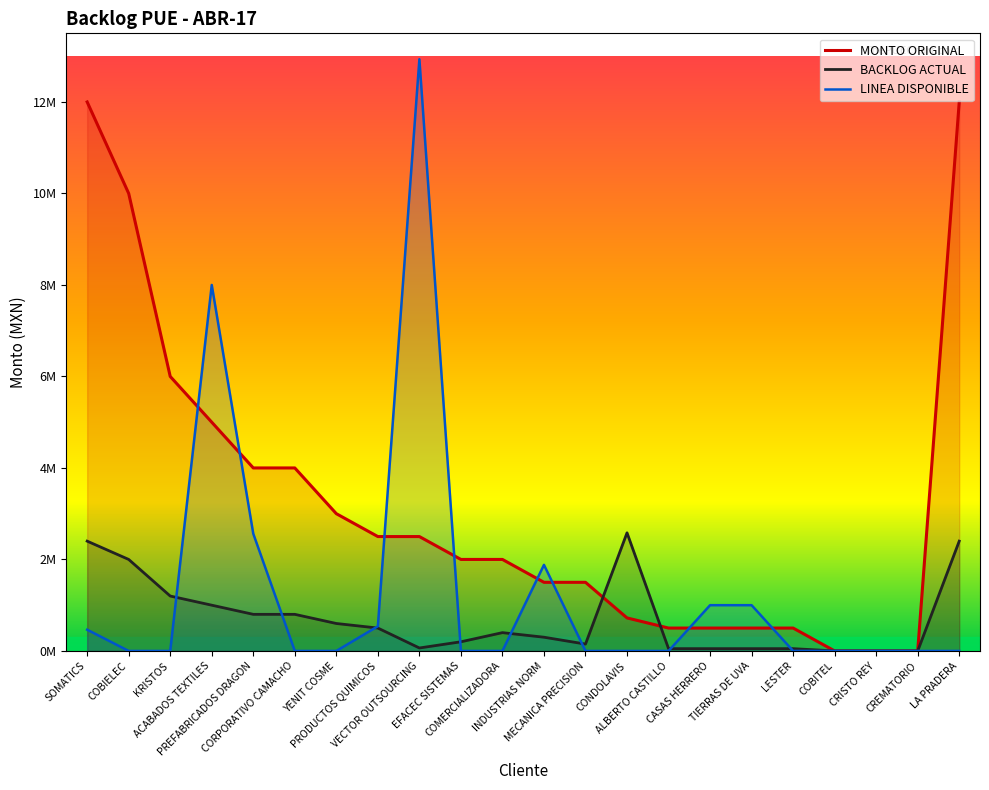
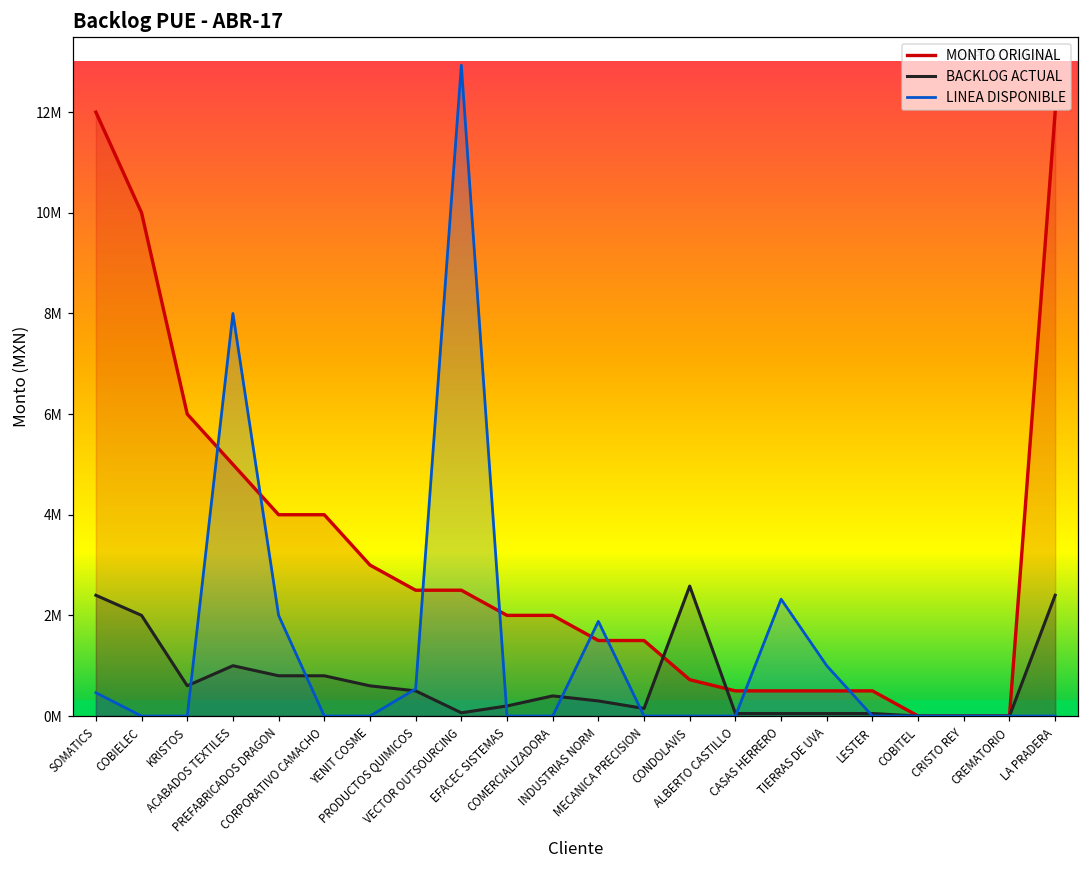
  {
    "MONTO ORIGINAL": {
      "SOMATICS": 12000000,
      "COBIELEC": 10000000,
      "KRISTOS": 6000000,
      "ACABADOS TEXTILES": 5000000,
      "PREFABRICADOS DRAGON": 4000000,
      "CORPORATIVO CAMACHO": 4000000,
      "YENIT COSME": 3000000,
      "PRODUCTOS QUIMICOS": 2500000,
      "VECTOR OUTSOURCING": 2500000,
      "EFACEC SISTEMAS": 2000000,
      "COMERCIALIZADORA": 2000000,
      "INDUSTRIAS NORM": 1500000,
      "MECANICA PRECISION": 1500000,
      "CONDOLAVIS": 700000,
      "ALBERTO CASTILLO": 500000,
      "CASAS HERRERO": 500000,
      "TIERRAS DE UVA": 500000,
      "LESTER": 500000,
      "LA PRADERA": 12000000
    },
    "BACKLOG ACTUAL": {
      "SOMATICS": 2400000,
      "COBIELEC": 2000000,
-     "KRISTOS": 1200000,
+     "KRISTOS": 600000,
      "ACABADOS TEXTILES": 1000000,
      "PREFABRICADOS DRAGON": 800000,
      "CORPORATIVO CAMACHO": 800000,
      "YENIT COSME": 600000,
      "COMERCIALIZADORA": 400000,
      "CONDOLAVIS": 2600000,
      "LA PRADERA": 2400000
    },
    "LINEA DISPONIBLE": {
      "SOMATICS": 500000,
      "ACABADOS TEXTILES": 8000000,
-     "PREFABRICADOS DRAGON": 2600000,
+     "PREFABRICADOS DRAGON": 2000000,
      "VECTOR OUTSOURCING": 12900000,
      "INDUSTRIAS NORM": 1900000,
-     "CASAS HERRERO": 1000000,
+     "CASAS HERRERO": 2300000,
      "TIERRAS DE UVA": 1000000
    }
  }
